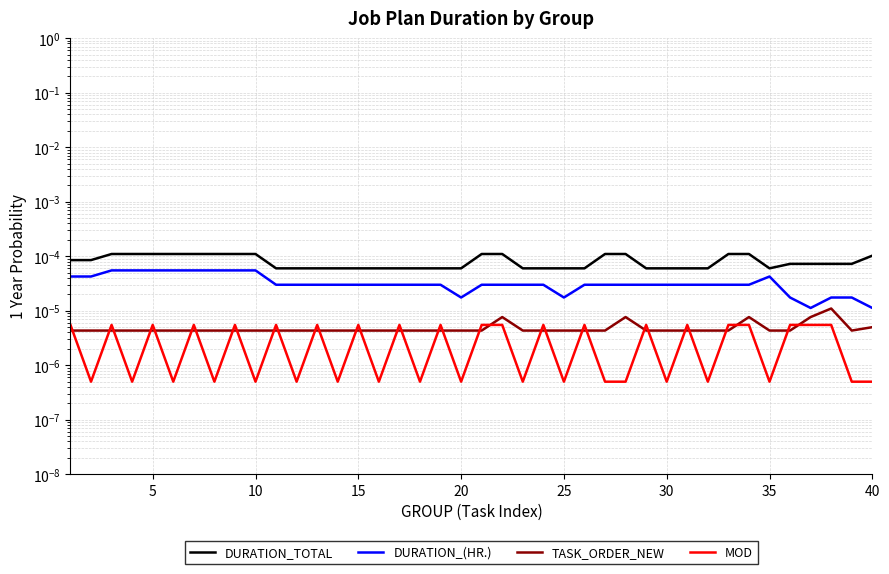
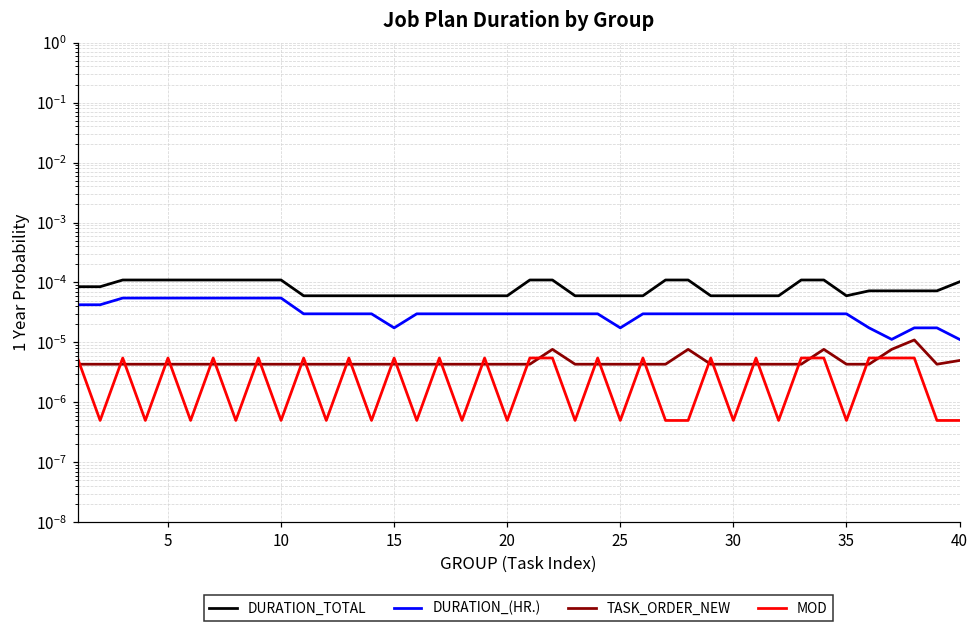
  {
    "DURATION_TOTAL": {
      "5": 0.00011,
      "10": 0.00011,
      "15": 0.00006,
      "20": 0.00006,
      "25": 0.00006,
      "30": 0.00006,
      "35": 0.00006,
      "40": 0.00010
    },
    "DURATION_(HR.)": {
      "5": 0.00006,
      "10": 0.00006,
-     "15": 0.00003,
-     "20": 0.000018,
+     "15": 0.000018,
+     "20": 0.00003,
      "25": 0.000018,
      "30": 0.00003,
-     "35": 0.00004,
+     "35": 0.00003,
      "40": 0.000011
    },
    "TASK_ORDER_NEW": {
      "5": 0.000004,
      "10": 0.000004,
      "15": 0.000004,
      "20": 0.000004,
      "25": 0.000004,
      "30": 0.000004,
      "35": 0.000004,
      "40": 0.000005
    },
    "MOD": {
      "5": 0.000006,
      "10": 0.0000005,
      "15": 0.000006,
      "20": 0.0000005,
      "25": 0.0000005,
      "30": 0.0000005,
      "35": 0.0000005,
      "40": 0.0000005
    }
  }
